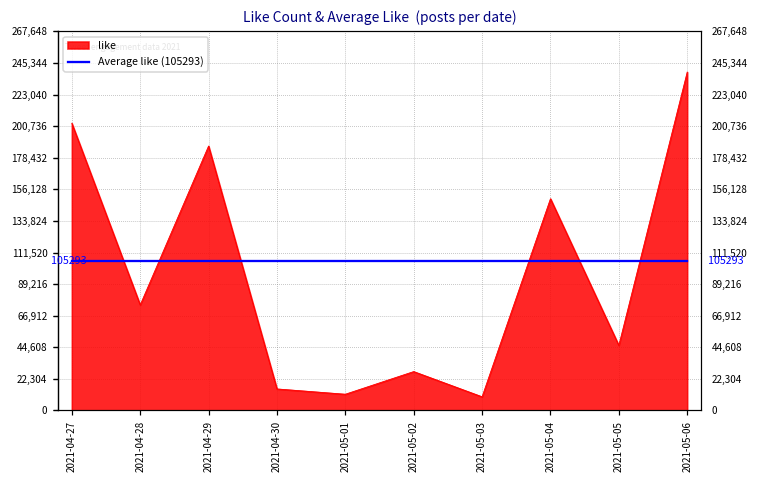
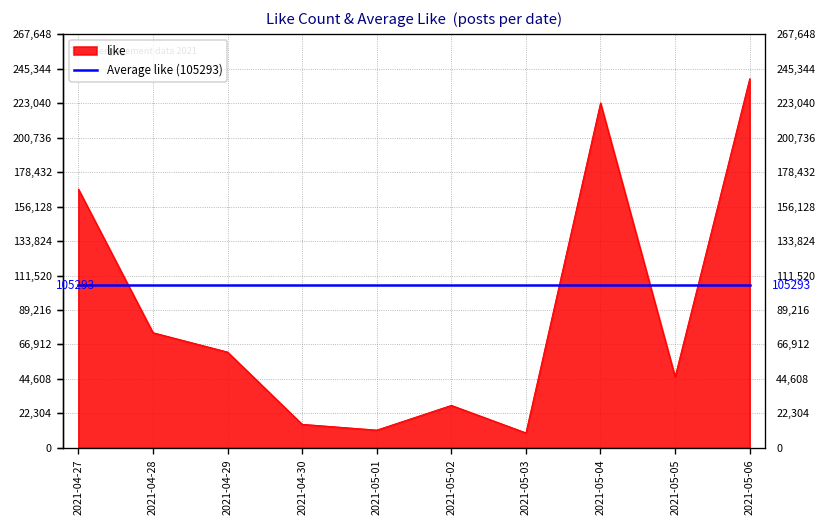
  {
    "like": {
-     "2021-04-27": "203,000",
+     "2021-04-27": "167,000",
      "2021-04-28": "75,000",
-     "2021-04-29": "187,000",
+     "2021-04-29": "62,000",
      "2021-04-30": "15,000",
      "2021-05-01": "11,000",
      "2021-05-02": "27,000",
      "2021-05-03": "10,000",
-     "2021-05-04": "150,000",
+     "2021-05-04": "223,000",
      "2021-05-05": "46,000",
      "2021-05-06": "239,000"
    },
    "Average like (105293)": {
      "2021-04-27": "105293",
      "2021-05-06": "105293"
    }
  }
